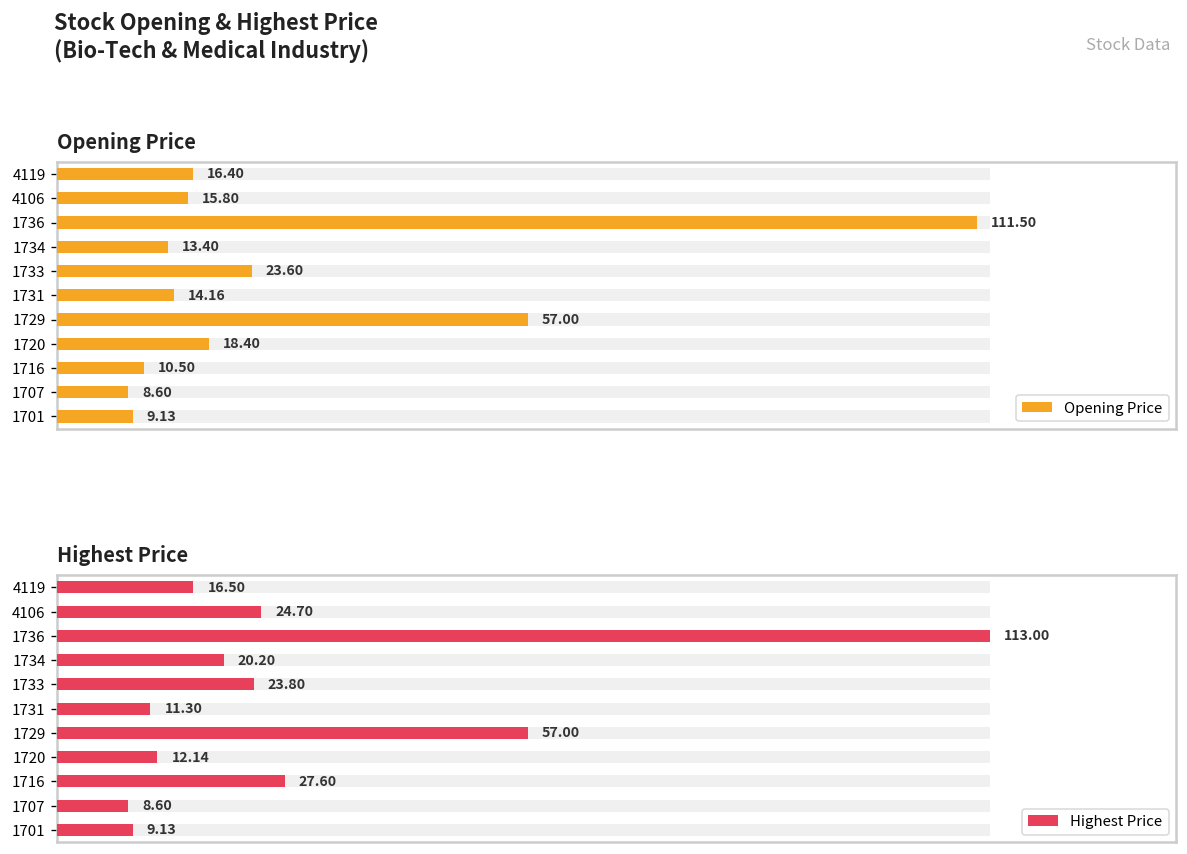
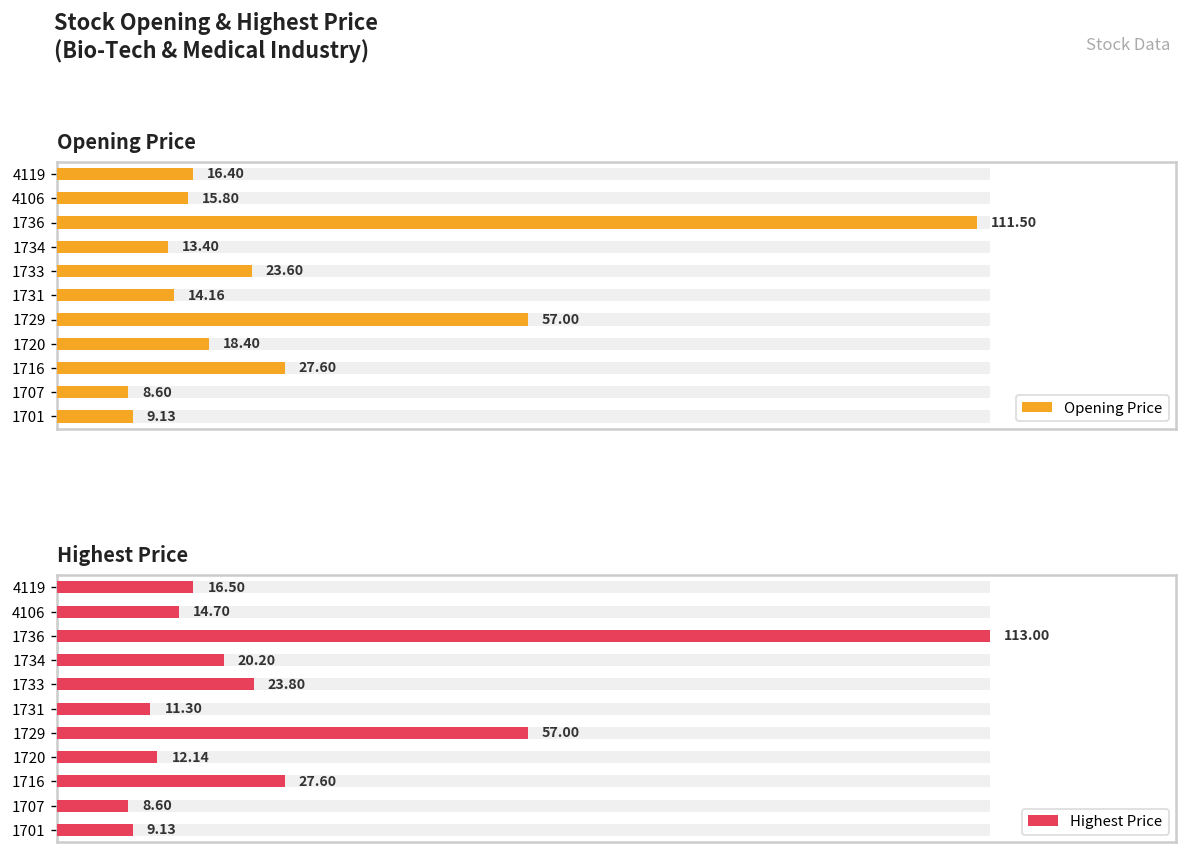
  {
    "Opening Price": {
      "Opening Price": {
-       "1716": 10.50
+       "1716": 27.60
      }
    },
    "Highest Price": {
      "Highest Price": {
-       "4106": 24.70
+       "4106": 14.70
      }
    }
  }
